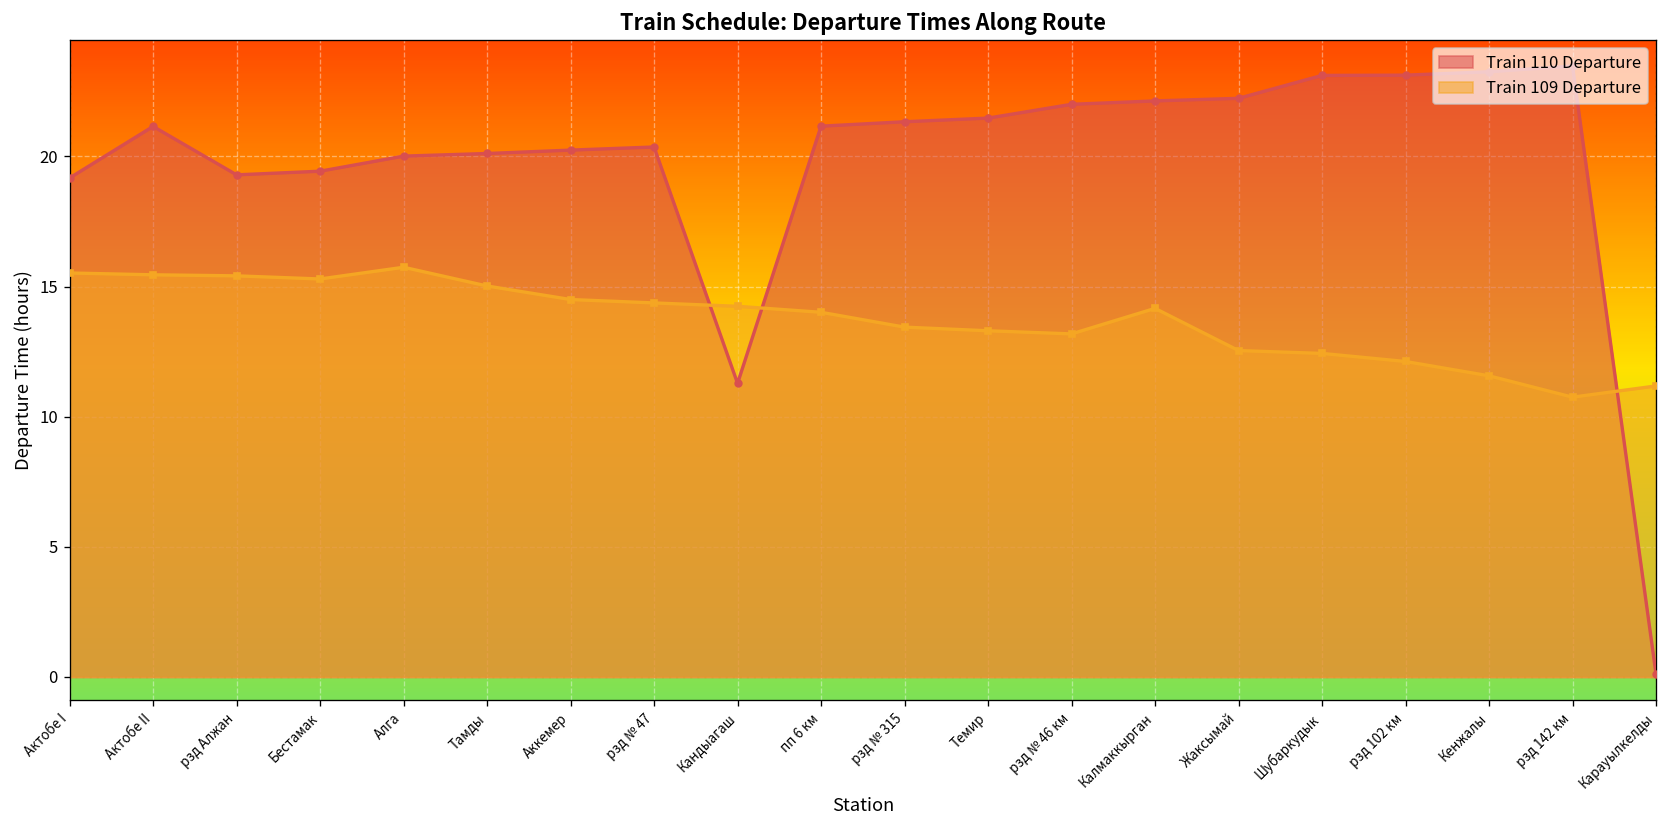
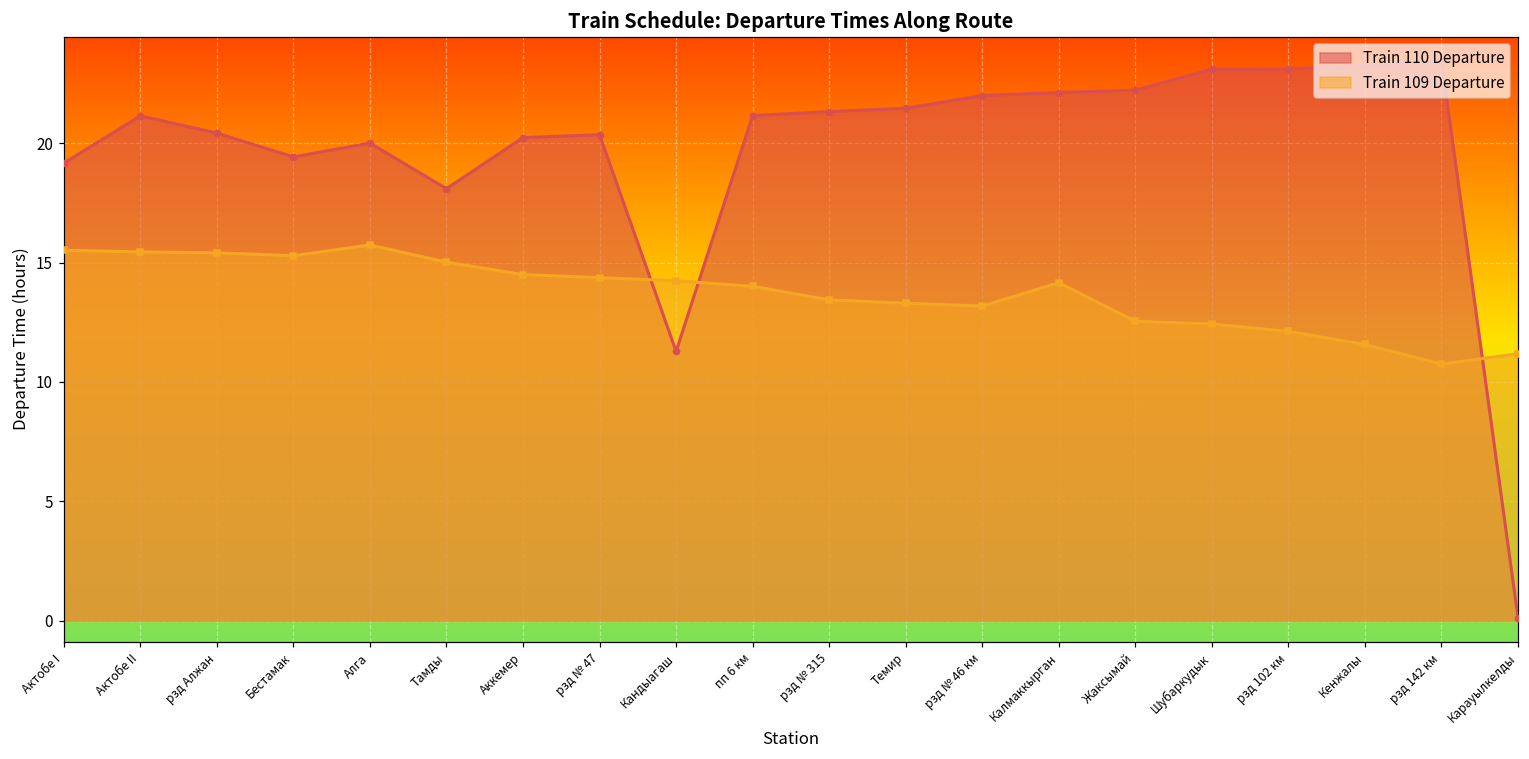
  {
    "Train 110 Departure": {
      "Актобе I": 19.2,
      "Актобе II": 21.2,
-     "рзд Алжан": 19.3,
+     "рзд Алжан": 20.4,
      "Бестамак": 19.4,
      "Алга": 20.0,
-     "Тамды": 20.1,
+     "Тамды": 18.1,
      "Аккемер": 20.2,
      "рзд № 47": 20.4,
      "Кандыагаш": 11.3,
      "пп 6 км": 21.2,
      "рзд № 315": 21.3,
      "Темир": 21.5,
      "рзд № 46 км": 22.0,
      "Калмаккырган": 22.1,
      "Жаксымай": 22.2,
      "Шубаркудык": 23.1,
      "рзд 102 км": 23.1,
      "Карауылкелды": 0.1
    },
    "Train 109 Departure": {
      "Актобе I": 15.5,
      "Актобе II": 15.5,
      "рзд Алжан": 15.4,
      "Бестамак": 15.3,
      "Алга": 15.7,
      "Тамды": 15.0,
      "Аккемер": 14.5,
      "рзд № 47": 14.4,
      "Кандыагаш": 14.2,
      "пп 6 км": 14.0,
      "рзд № 315": 13.4,
      "Темир": 13.3,
      "рзд № 46 км": 13.2,
      "Калмаккырган": 14.2,
      "Жаксымай": 12.5,
      "Шубаркудык": 12.4,
      "рзд 102 км": 12.1,
      "Кенжалы": 11.6,
      "рзд 142 км": 10.8,
      "Карауылкелды": 11.2
    }
  }
